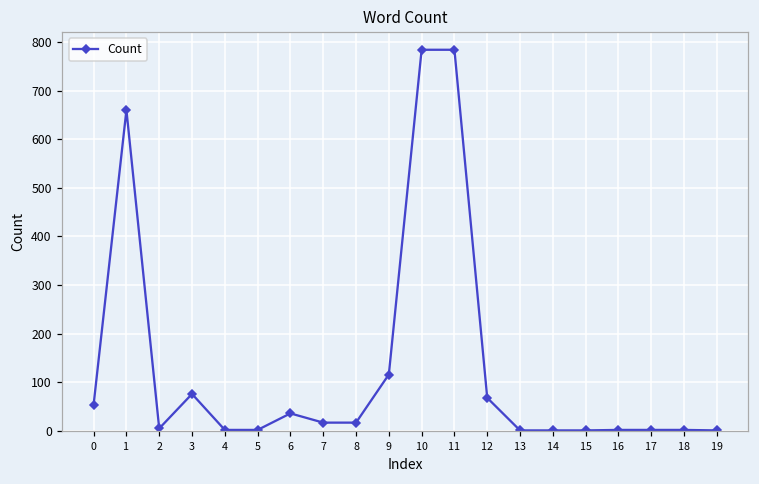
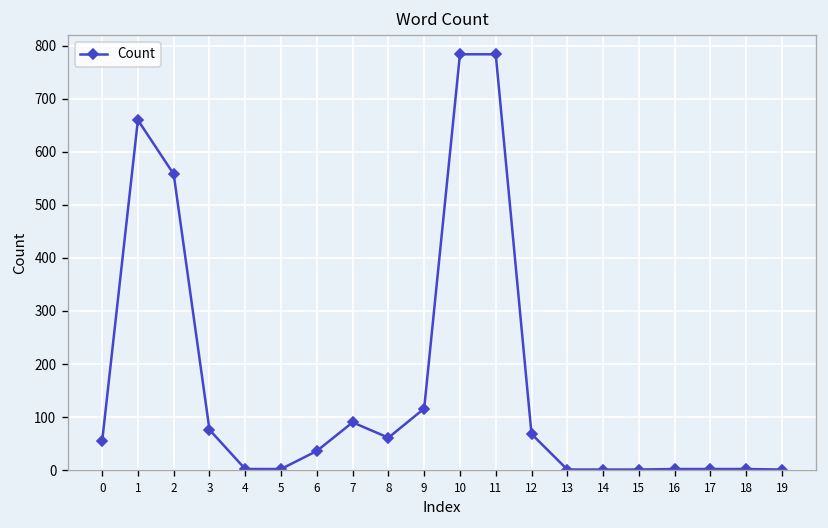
  {
    "0": 50,
    "1": 660,
-   "2": 10,
+   "2": 560,
    "3": 80,
    "4": 0,
    "5": 0,
    "6": 40,
-   "7": 20,
-   "8": 20,
+   "7": 90,
+   "8": 60,
    "9": 120,
    "10": 780,
    "11": 780,
    "12": 70,
    "13": 0,
    "14": 0,
    "15": 0,
    "16": 0,
    "17": 0,
    "18": 0,
    "19": 0
  }
